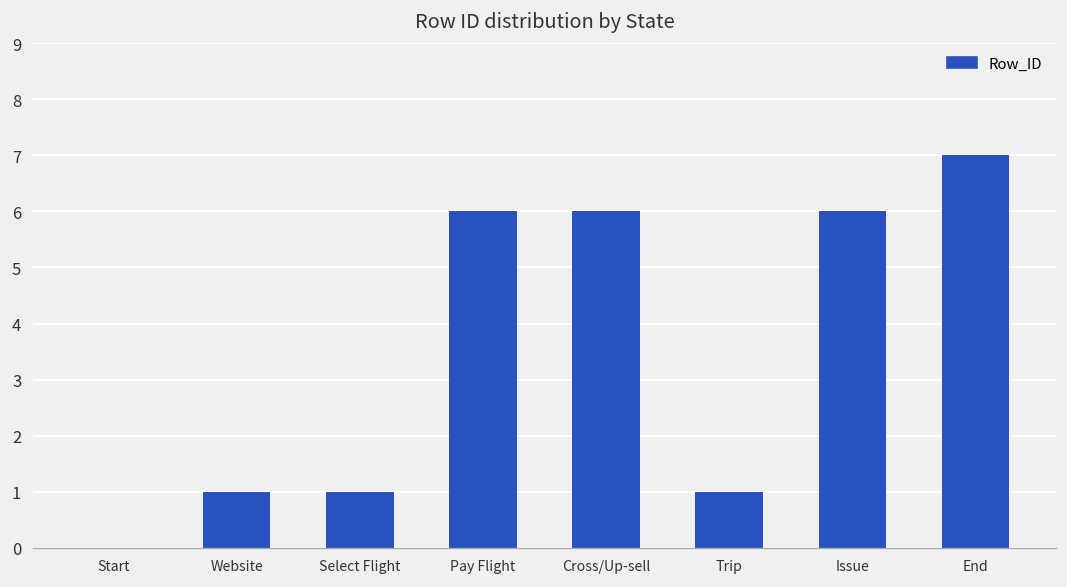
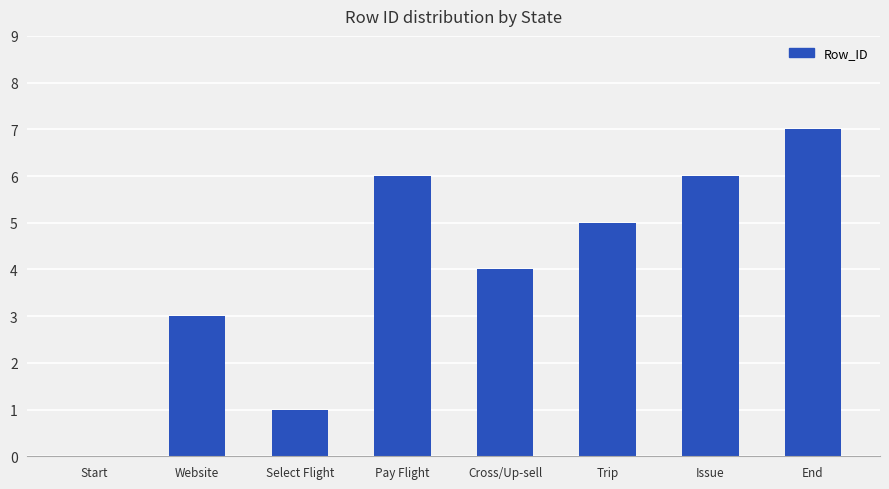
  {
    "Start": 0,
-   "Website": 1,
+   "Website": 3,
    "Select Flight": 1,
    "Pay Flight": 6,
-   "Cross/Up-sell": 6,
-   "Trip": 1,
+   "Cross/Up-sell": 4,
+   "Trip": 5,
    "Issue": 6,
    "End": 7
  }
